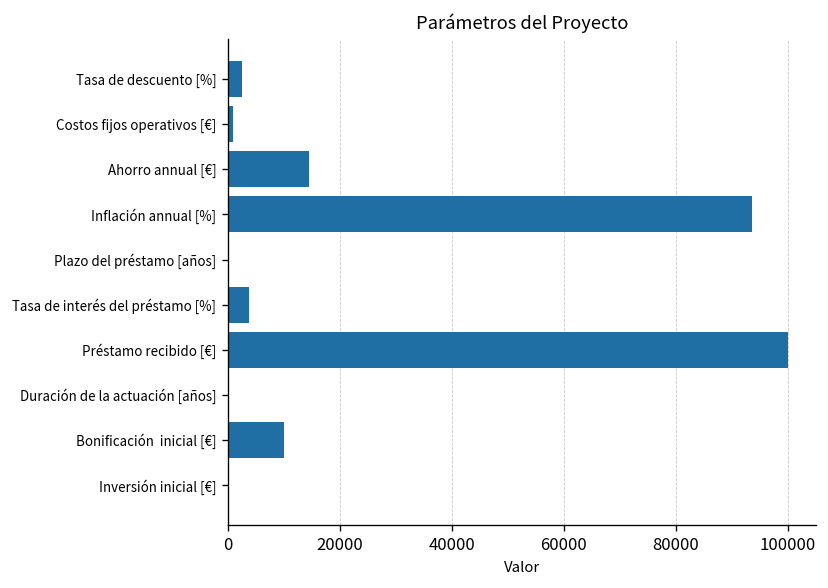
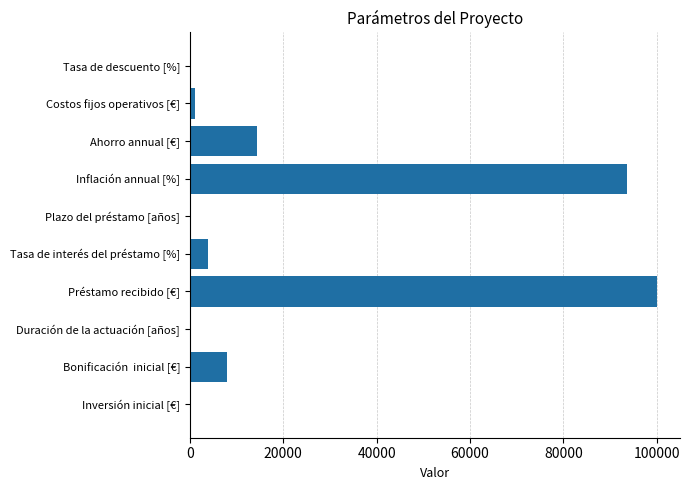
  {
-   "Tasa de descuento [%]": 3000,
+   "Tasa de descuento [%]": 0,
    "Costos fijos operativos [€]": 1000,
    "Ahorro annual [€]": 14000,
    "Inflación annual [%]": 94000,
    "Tasa de interés del préstamo [%]": 4000,
    "Préstamo recibido [€]": 100000,
-   "Bonificación inicial [€]": 10000,
+   "Bonificación inicial [€]": 8000,
    "Inversión inicial [€]": 0
  }
